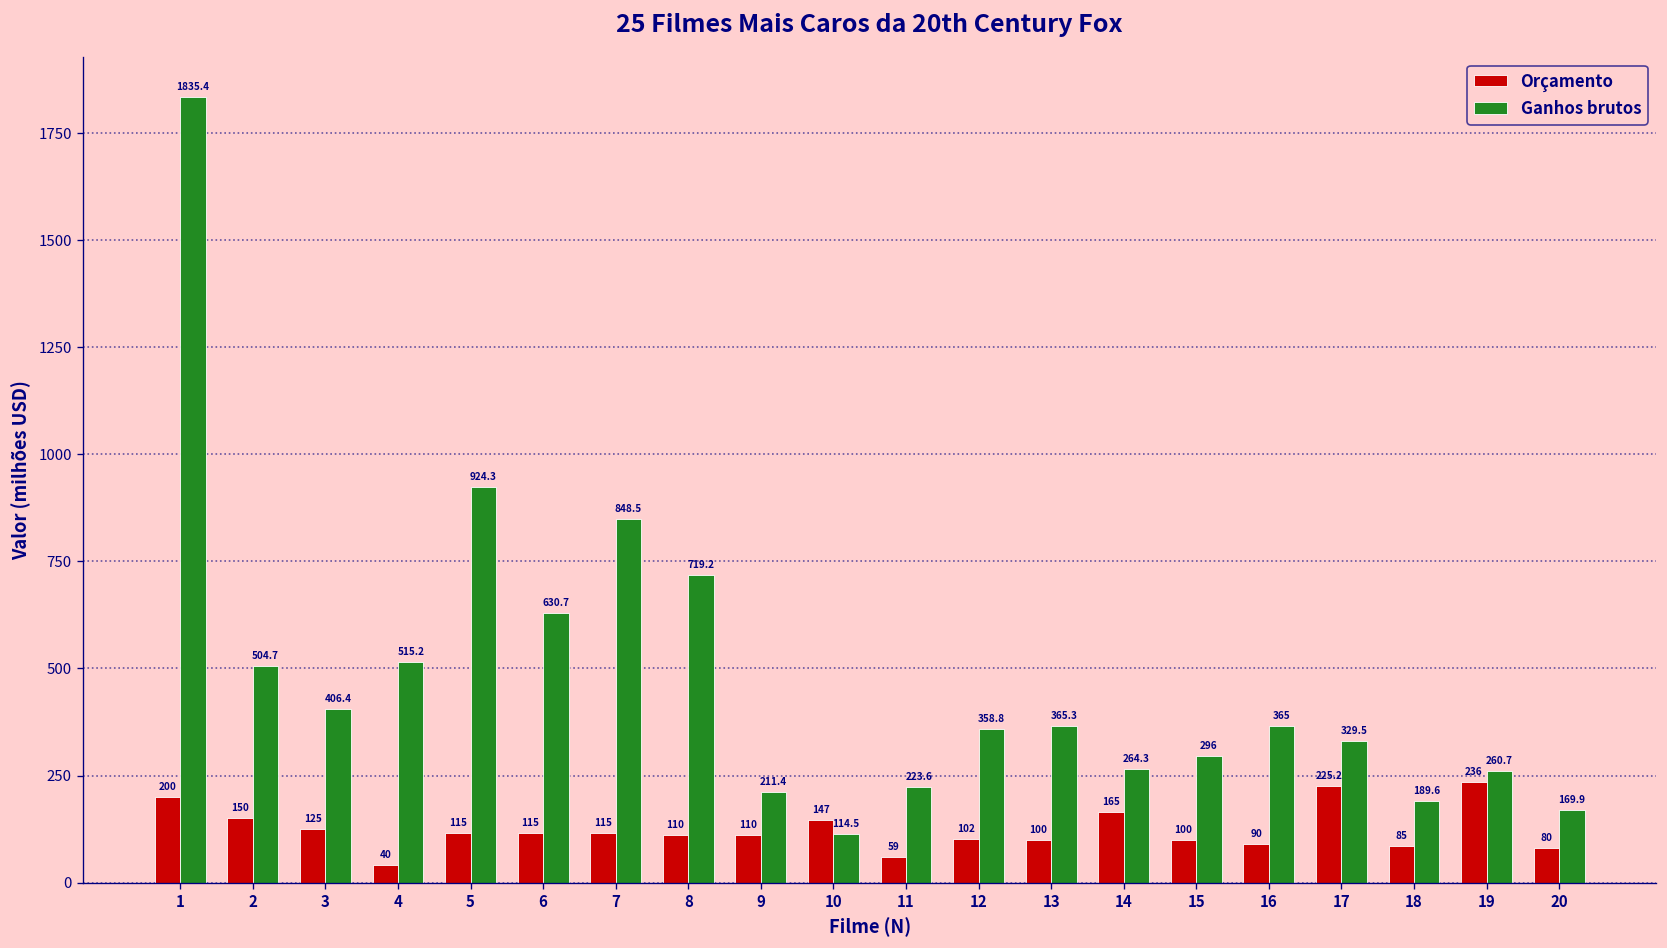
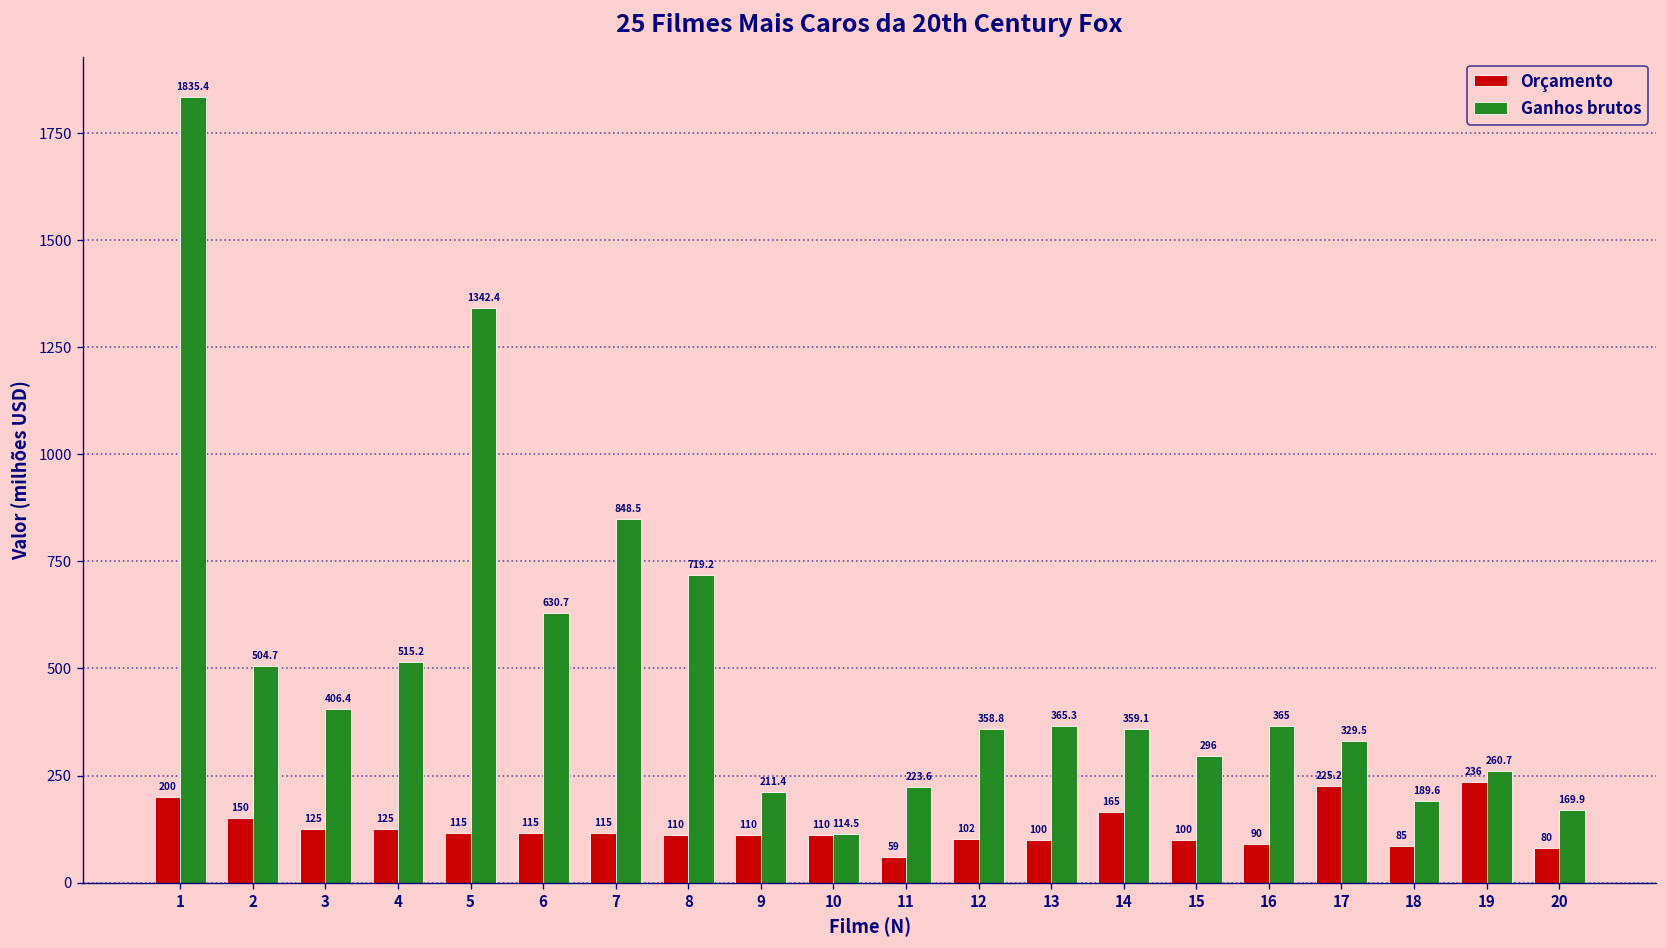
  {
    "Orçamento": {
      "1": 200,
      "2": 150,
      "3": 125,
-     "4": 40,
+     "4": 125,
      "5": 115,
      "6": 115,
      "7": 115,
      "8": 110,
      "9": 110,
-     "10": 147,
+     "10": 110,
      "11": 59,
      "12": 102,
      "13": 100,
      "14": 165,
      "15": 100,
      "16": 90,
      "17": 225.2,
      "18": 85,
      "19": 236,
      "20": 80
    },
    "Ganhos brutos": {
      "1": 1835.4,
      "2": 504.7,
      "3": 406.4,
      "4": 515.2,
-     "5": 924.3,
+     "5": 1342.4,
      "6": 630.7,
      "7": 848.5,
      "8": 719.2,
      "9": 211.4,
      "10": 114.5,
      "11": 223.6,
      "12": 358.8,
      "13": 365.3,
-     "14": 264.3,
+     "14": 359.1,
      "15": 296,
      "16": 365,
      "17": 329.5,
      "18": 189.6,
      "19": 260.7,
      "20": 169.9
    }
  }
